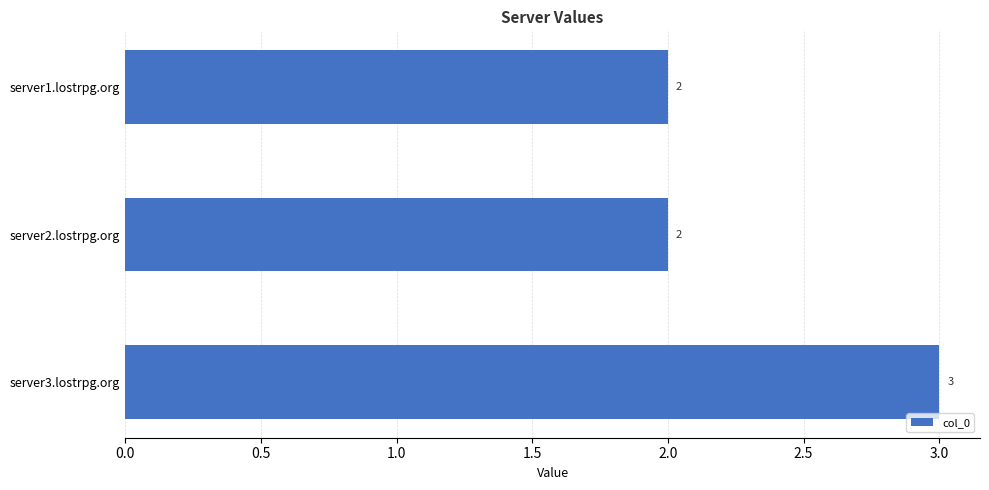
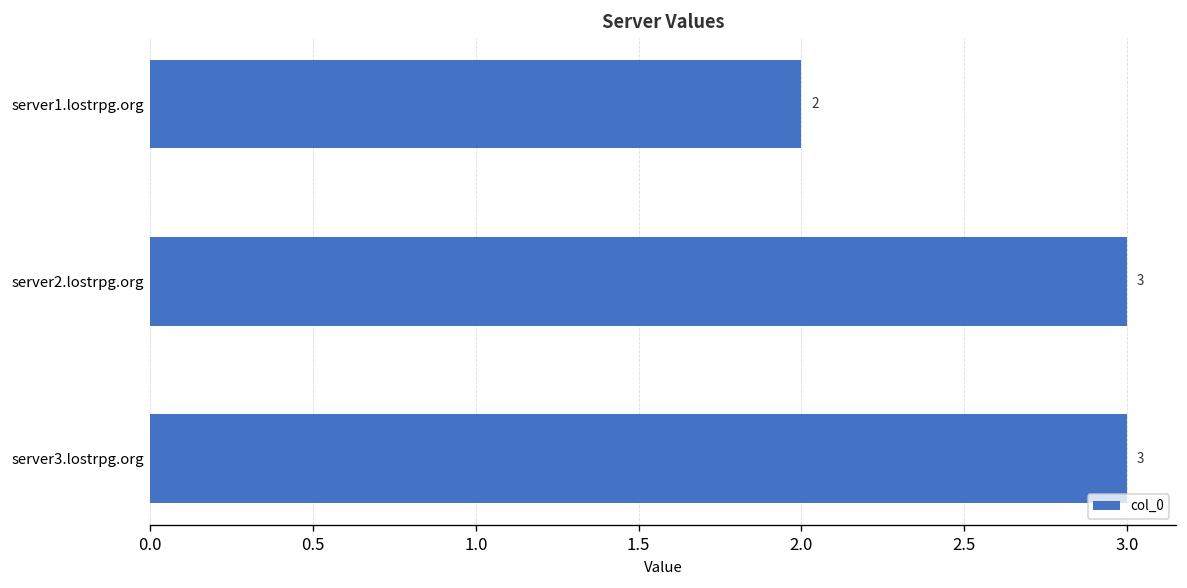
  {
    "server1.lostrpg.org": 2,
-   "server2.lostrpg.org": 2,
+   "server2.lostrpg.org": 3,
    "server3.lostrpg.org": 3
  }
